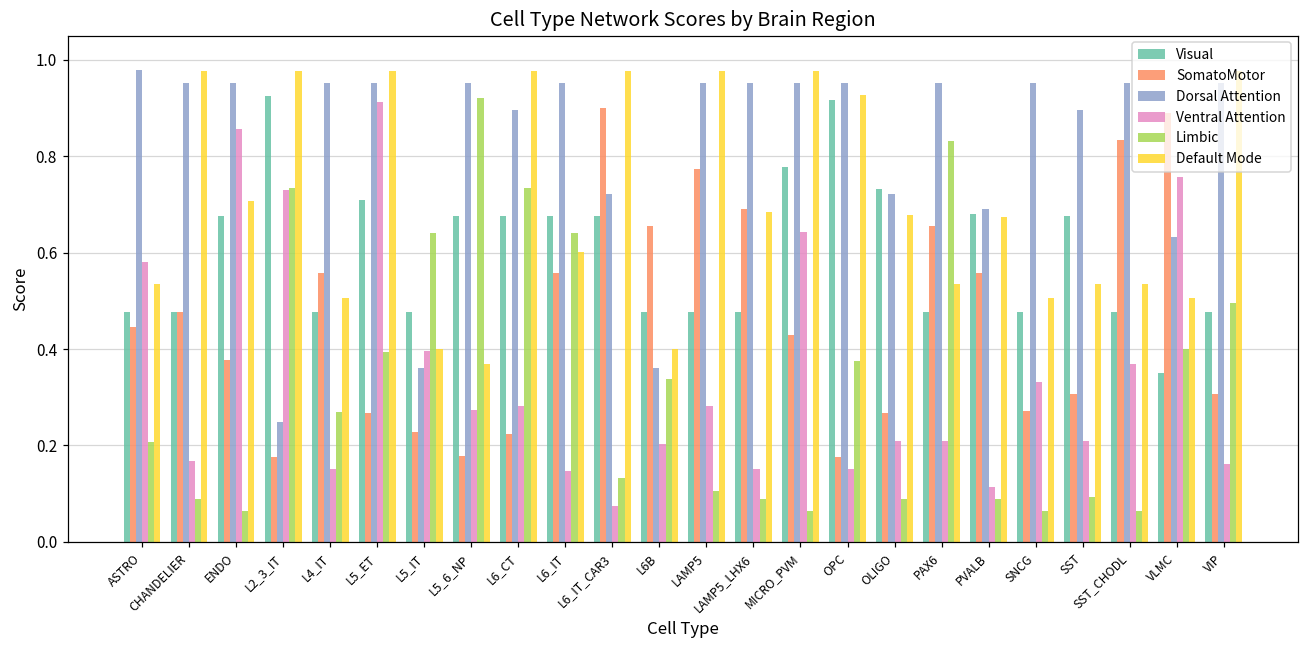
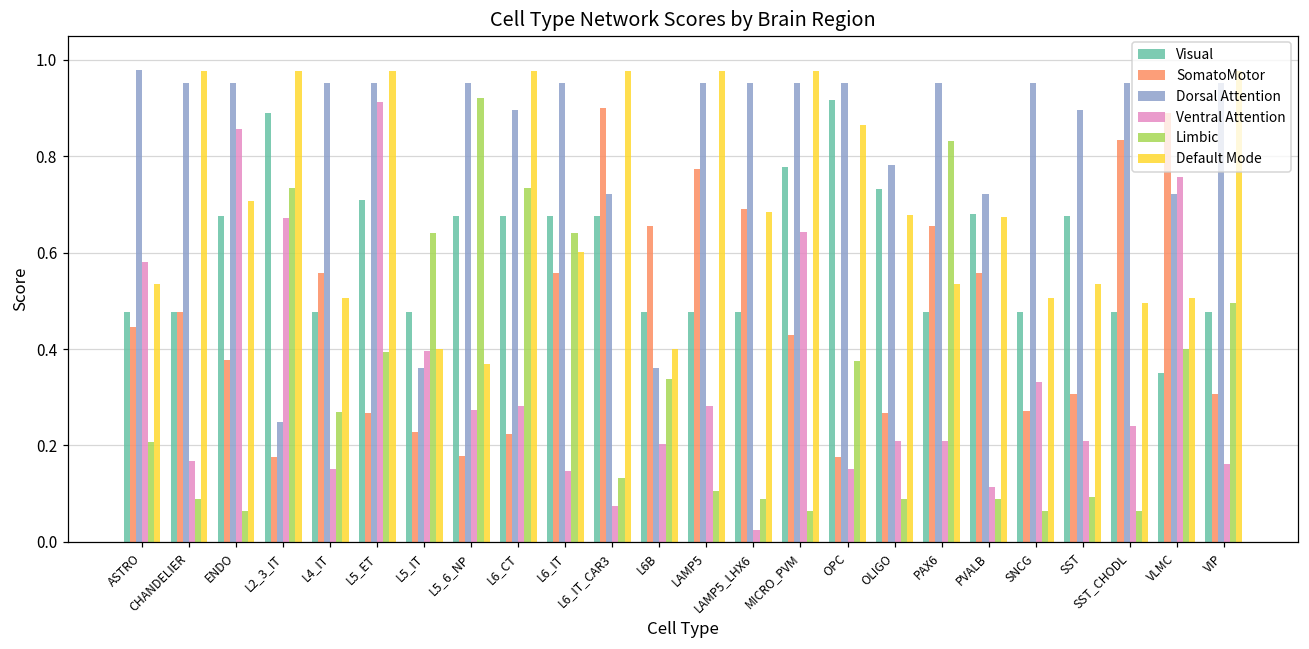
  {
    "Visual": {
      "ASTRO": 0.48,
      "CHANDELIER": 0.48,
      "ENDO": 0.68,
-     "L2_3_IT": 0.93,
+     "L2_3_IT": 0.89,
      "L4_IT": 0.48,
      "L5_ET": 0.71,
      "L5_IT": 0.48,
      "L5_6_NP": 0.68,
      "L6_CT": 0.68,
      "L6_IT": 0.68,
      "L6_IT_CAR3": 0.68,
      "L6B": 0.48,
      "LAMP5": 0.48,
      "LAMP5_LHX6": 0.48,
      "MICRO_PVM": 0.78,
      "OPC": 0.92,
      "OLIGO": 0.73,
      "PAX6": 0.48,
      "PVALB": 0.68,
      "SNCG": 0.48,
      "SST": 0.68,
      "SST_CHODL": 0.48,
      "VLMC": 0.35,
      "VIP": 0.48
    },
    "SomatoMotor": {
      "ASTRO": 0.45,
      "CHANDELIER": 0.48,
      "ENDO": 0.38,
      "L2_3_IT": 0.18,
      "L4_IT": 0.56,
      "L5_ET": 0.27,
      "L5_IT": 0.23,
      "L5_6_NP": 0.18,
      "L6_CT": 0.22,
      "L6_IT": 0.56,
      "L6_IT_CAR3": 0.90,
      "L6B": 0.66,
      "LAMP5": 0.77,
      "LAMP5_LHX6": 0.69,
      "MICRO_PVM": 0.43,
      "OPC": 0.18,
      "OLIGO": 0.27,
      "PAX6": 0.66,
      "PVALB": 0.56,
      "SNCG": 0.27,
      "SST": 0.31,
      "SST_CHODL": 0.83,
      "VIP": 0.31
    },
    "Dorsal Attention": {
      "ASTRO": 0.98,
      "CHANDELIER": 0.95,
      "ENDO": 0.95,
      "L2_3_IT": 0.25,
      "L4_IT": 0.95,
      "L5_ET": 0.95,
      "L5_IT": 0.36,
      "L5_6_NP": 0.95,
      "L6_CT": 0.90,
      "L6_IT": 0.95,
      "L6_IT_CAR3": 0.72,
      "L6B": 0.36,
      "LAMP5": 0.95,
      "LAMP5_LHX6": 0.95,
      "MICRO_PVM": 0.95,
      "OPC": 0.95,
-     "OLIGO": 0.72,
+     "OLIGO": 0.78,
      "PAX6": 0.95,
-     "PVALB": 0.69,
+     "PVALB": 0.72,
      "SNCG": 0.95,
      "SST": 0.90,
      "SST_CHODL": 0.95,
-     "VLMC": 0.63
+     "VLMC": 0.72
    },
    "Ventral Attention": {
      "ASTRO": 0.58,
      "CHANDELIER": 0.17,
      "ENDO": 0.86,
-     "L2_3_IT": 0.73,
+     "L2_3_IT": 0.67,
      "L4_IT": 0.15,
      "L5_ET": 0.91,
      "L5_IT": 0.40,
      "L5_6_NP": 0.27,
      "L6_CT": 0.28,
      "L6_IT": 0.15,
      "L6_IT_CAR3": 0.07,
      "L6B": 0.20,
      "LAMP5": 0.28,
-     "LAMP5_LHX6": 0.15,
+     "LAMP5_LHX6": 0.03,
      "MICRO_PVM": 0.64,
      "OPC": 0.15,
      "OLIGO": 0.21,
      "PAX6": 0.21,
      "PVALB": 0.11,
      "SNCG": 0.33,
      "SST": 0.21,
-     "SST_CHODL": 0.37,
+     "SST_CHODL": 0.24,
      "VLMC": 0.76,
      "VIP": 0.16
    },
    "Limbic": {
      "ASTRO": 0.21,
      "CHANDELIER": 0.09,
      "ENDO": 0.06,
      "L2_3_IT": 0.73,
      "L4_IT": 0.27,
      "L5_ET": 0.39,
      "L5_IT": 0.64,
      "L5_6_NP": 0.92,
      "L6_CT": 0.73,
      "L6_IT": 0.64,
      "L6_IT_CAR3": 0.13,
      "L6B": 0.34,
      "LAMP5": 0.11,
      "LAMP5_LHX6": 0.09,
      "MICRO_PVM": 0.06,
      "OPC": 0.38,
      "OLIGO": 0.09,
      "PAX6": 0.83,
      "PVALB": 0.09,
      "SNCG": 0.06,
      "SST": 0.09,
      "SST_CHODL": 0.06,
      "VLMC": 0.40,
      "VIP": 0.50
    },
    "Default Mode": {
      "ASTRO": 0.53,
      "CHANDELIER": 0.98,
      "ENDO": 0.71,
      "L2_3_IT": 0.98,
      "L4_IT": 0.50,
      "L5_ET": 0.98,
      "L5_IT": 0.40,
      "L5_6_NP": 0.37,
      "L6_CT": 0.98,
      "L6_IT": 0.60,
      "L6_IT_CAR3": 0.98,
      "L6B": 0.40,
      "LAMP5": 0.98,
      "LAMP5_LHX6": 0.68,
      "MICRO_PVM": 0.98,
-     "OPC": 0.93,
+     "OPC": 0.86,
      "OLIGO": 0.68,
      "PAX6": 0.53,
      "PVALB": 0.67,
      "SNCG": 0.50,
      "SST": 0.53,
-     "SST_CHODL": 0.53,
+     "SST_CHODL": 0.50,
      "VLMC": 0.50
    }
  }
